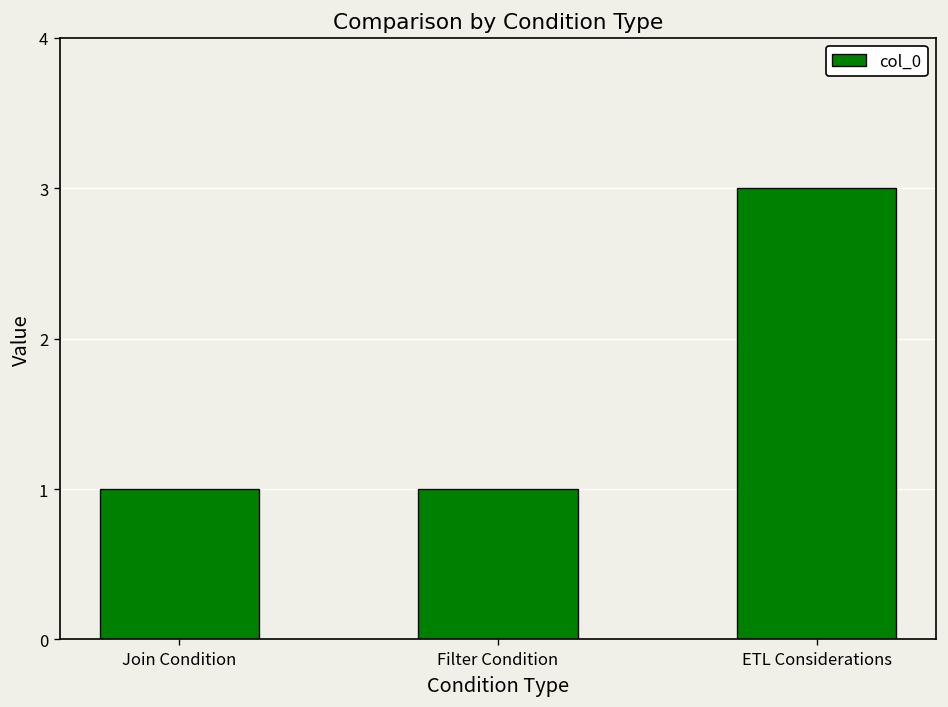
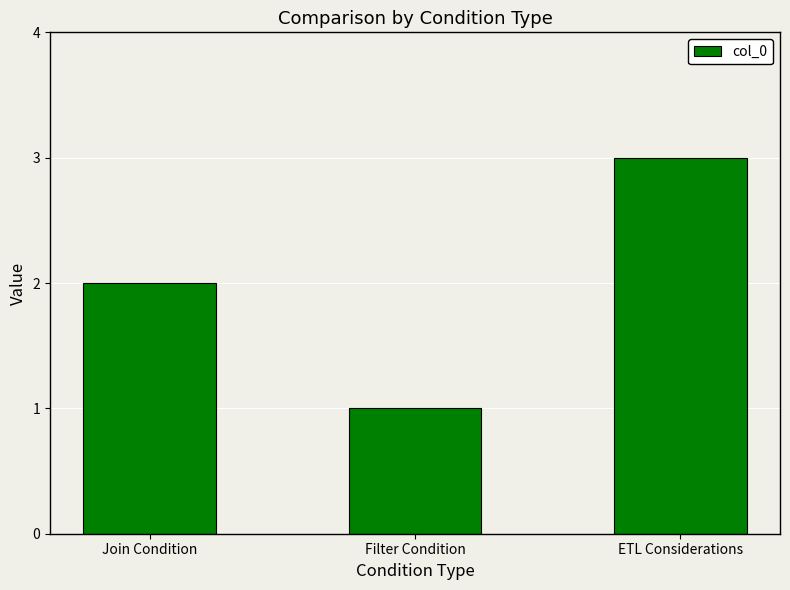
  {
-   "Join Condition": 1,
+   "Join Condition": 2,
    "Filter Condition": 1,
    "ETL Considerations": 3
  }
